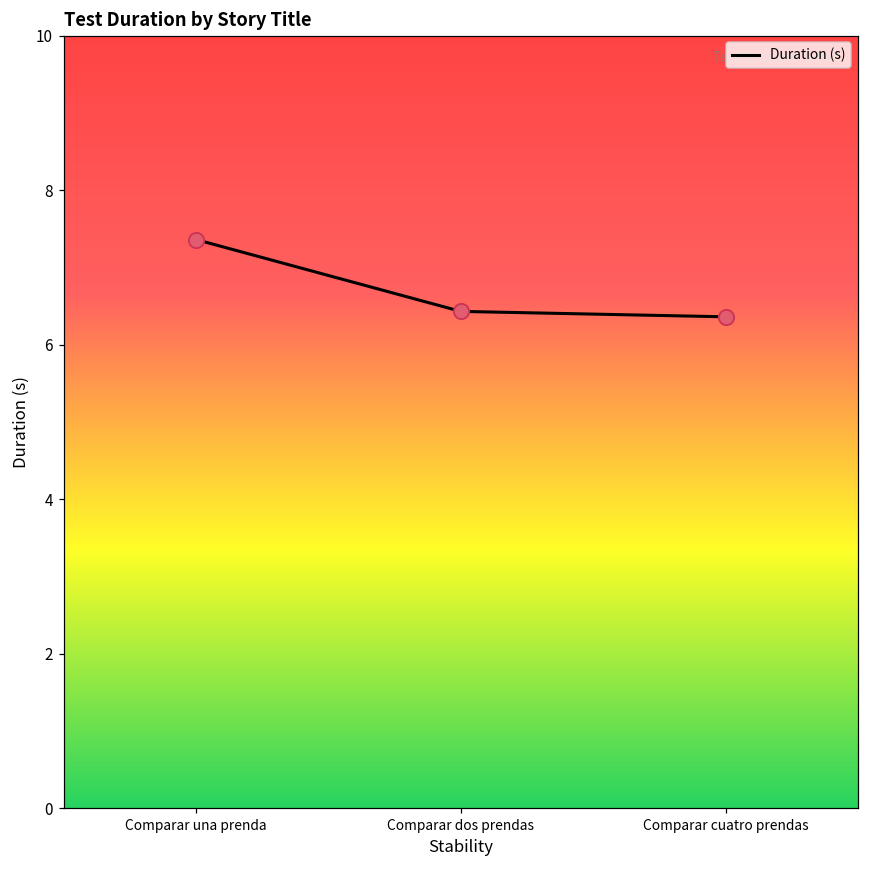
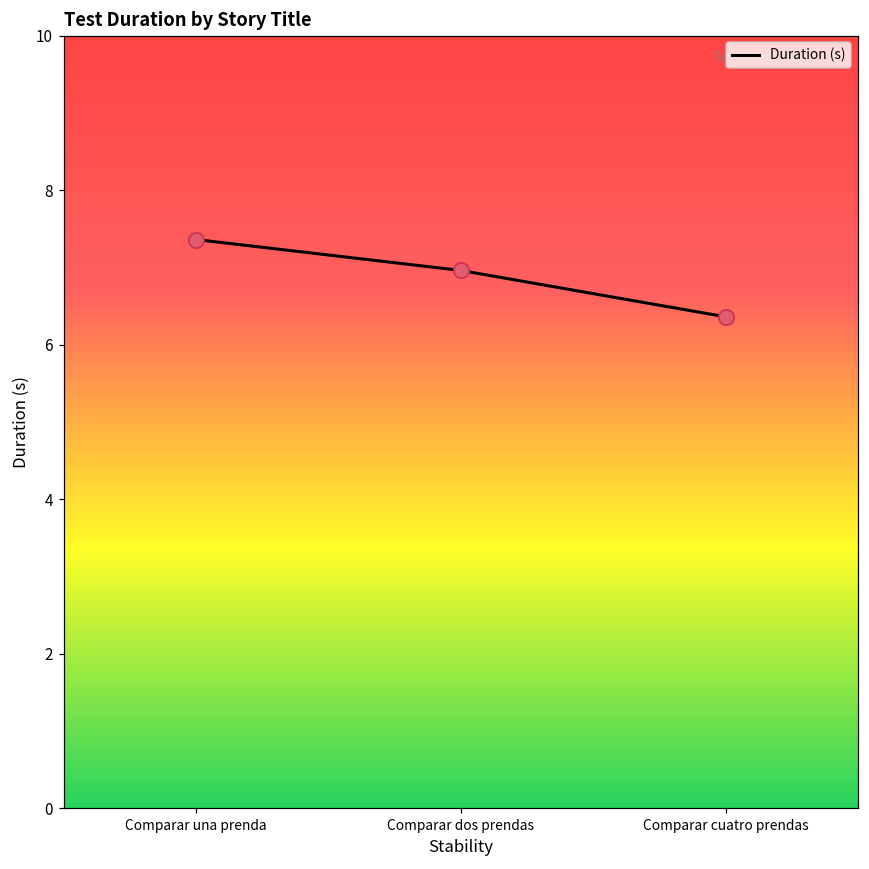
  {
    "Comparar una prenda": 7.4,
-   "Comparar dos prendas": 6.4,
+   "Comparar dos prendas": 7.0,
    "Comparar cuatro prendas": 6.4
  }
